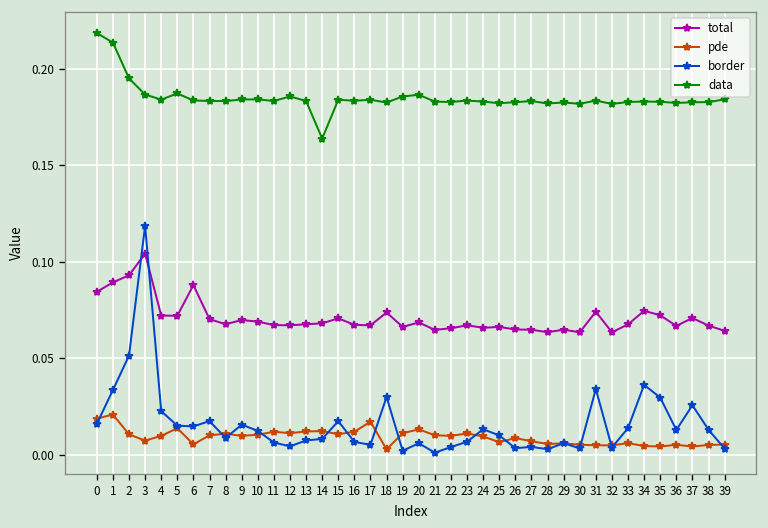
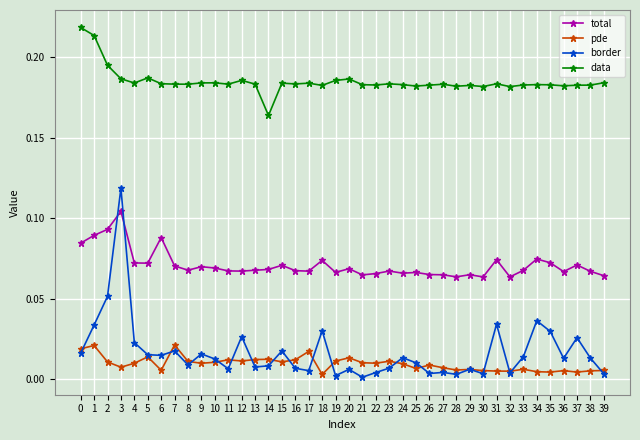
  {
    "total": {
      "0": 0.084,
      "1": 0.089,
      "2": 0.093,
      "3": 0.104,
      "4": 0.072,
      "5": 0.072,
      "6": 0.088,
      "7": 0.070,
      "8": 0.068,
      "9": 0.070,
      "10": 0.069,
      "11": 0.067,
      "12": 0.067,
      "13": 0.068,
      "14": 0.068,
      "15": 0.071,
      "16": 0.067,
      "17": 0.067,
      "18": 0.074,
      "19": 0.066,
      "20": 0.069,
      "21": 0.065,
      "22": 0.066,
      "23": 0.067,
      "24": 0.066,
      "25": 0.066,
      "26": 0.065,
      "27": 0.065,
      "28": 0.063,
      "29": 0.065,
      "30": 0.063,
      "31": 0.074,
      "32": 0.063,
      "33": 0.068,
      "34": 0.075,
      "35": 0.072,
      "36": 0.067,
      "37": 0.071,
      "38": 0.067,
      "39": 0.064
    },
    "pde": {
      "0": 0.019,
      "1": 0.021,
      "2": 0.011,
      "3": 0.007,
      "4": 0.010,
      "6": 0.005,
-     "7": 0.010,
+     "7": 0.021,
      "8": 0.011,
      "9": 0.010,
      "10": 0.010,
      "11": 0.012,
      "12": 0.011,
      "13": 0.012,
      "14": 0.012,
      "15": 0.011,
      "16": 0.012,
      "17": 0.017,
      "18": 0.003,
      "19": 0.011,
      "20": 0.013,
      "21": 0.010,
      "22": 0.010,
      "23": 0.011,
      "24": 0.009,
      "25": 0.007,
      "26": 0.009,
      "27": 0.007,
      "28": 0.006,
      "30": 0.005,
      "31": 0.005,
      "33": 0.006,
      "34": 0.005,
      "35": 0.004,
      "36": 0.005,
      "37": 0.004,
      "38": 0.005,
      "39": 0.005
    },
    "border": {
      "0": 0.016,
      "1": 0.034,
      "2": 0.051,
      "3": 0.119,
      "4": 0.023,
      "6": 0.015,
      "7": 0.017,
      "8": 0.009,
      "9": 0.016,
      "10": 0.012,
      "11": 0.006,
-     "12": 0.004,
+     "12": 0.026,
      "13": 0.007,
      "14": 0.008,
      "15": 0.017,
      "16": 0.007,
      "17": 0.005,
      "18": 0.030,
      "19": 0.002,
      "20": 0.006,
      "21": 0.001,
      "22": 0.004,
      "23": 0.007,
      "24": 0.013,
      "25": 0.010,
      "26": 0.003,
      "27": 0.004,
      "28": 0.003,
      "30": 0.003,
      "31": 0.034,
      "33": 0.014,
      "34": 0.036,
      "35": 0.030,
      "36": 0.013,
      "37": 0.026,
      "38": 0.013,
      "39": 0.003
    },
    "data": {
      "0": 0.219,
      "1": 0.214,
      "2": 0.195,
      "3": 0.187,
      "4": 0.184,
      "5": 0.187,
      "6": 0.184,
      "7": 0.183,
      "8": 0.183,
      "9": 0.184,
      "10": 0.184,
      "11": 0.183,
      "12": 0.186,
      "13": 0.183,
      "14": 0.164,
      "15": 0.184,
      "16": 0.183,
      "17": 0.184,
      "18": 0.183,
      "19": 0.186,
      "20": 0.187,
      "21": 0.183,
      "22": 0.183,
      "23": 0.183,
      "24": 0.183,
      "25": 0.182,
      "26": 0.183,
      "27": 0.183,
      "28": 0.182,
      "29": 0.183,
      "30": 0.182,
      "31": 0.184,
      "32": 0.182,
      "33": 0.183,
      "34": 0.183,
      "35": 0.183,
      "36": 0.182,
      "37": 0.183,
      "38": 0.183,
      "39": 0.184
    }
  }
